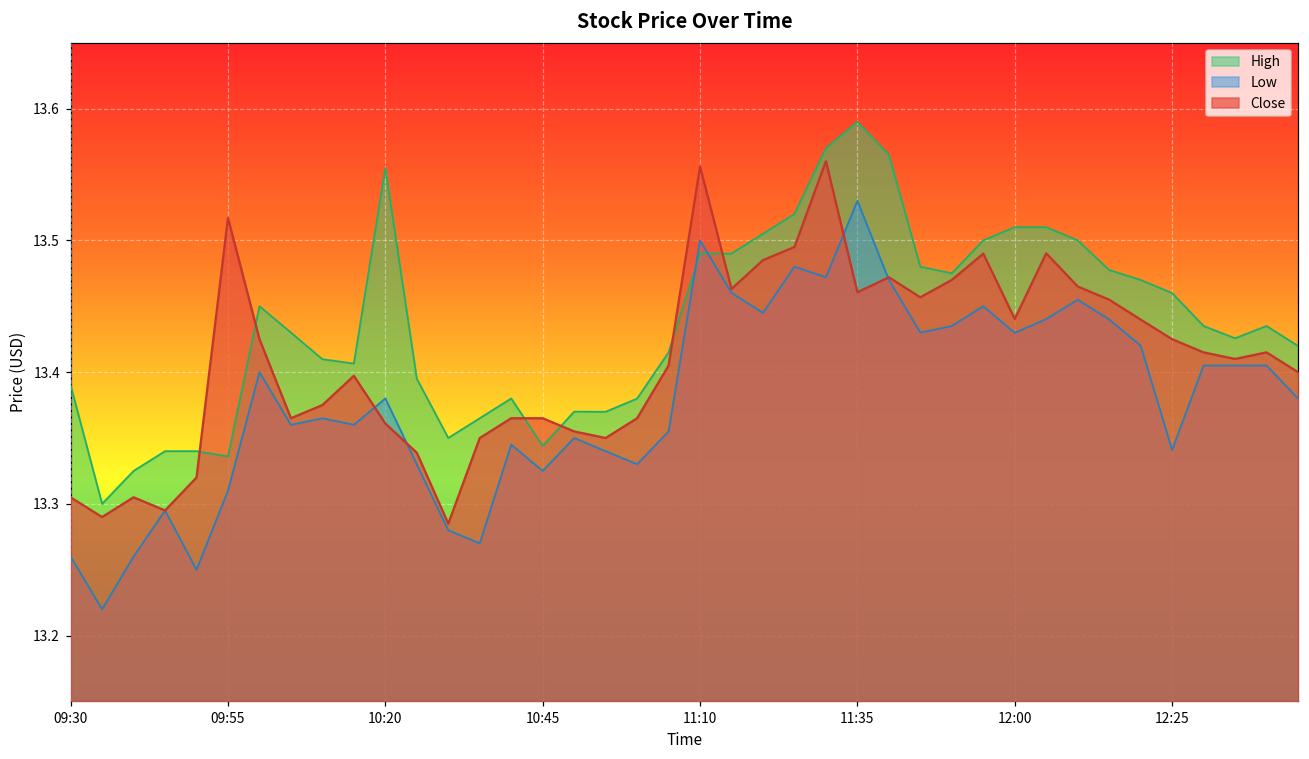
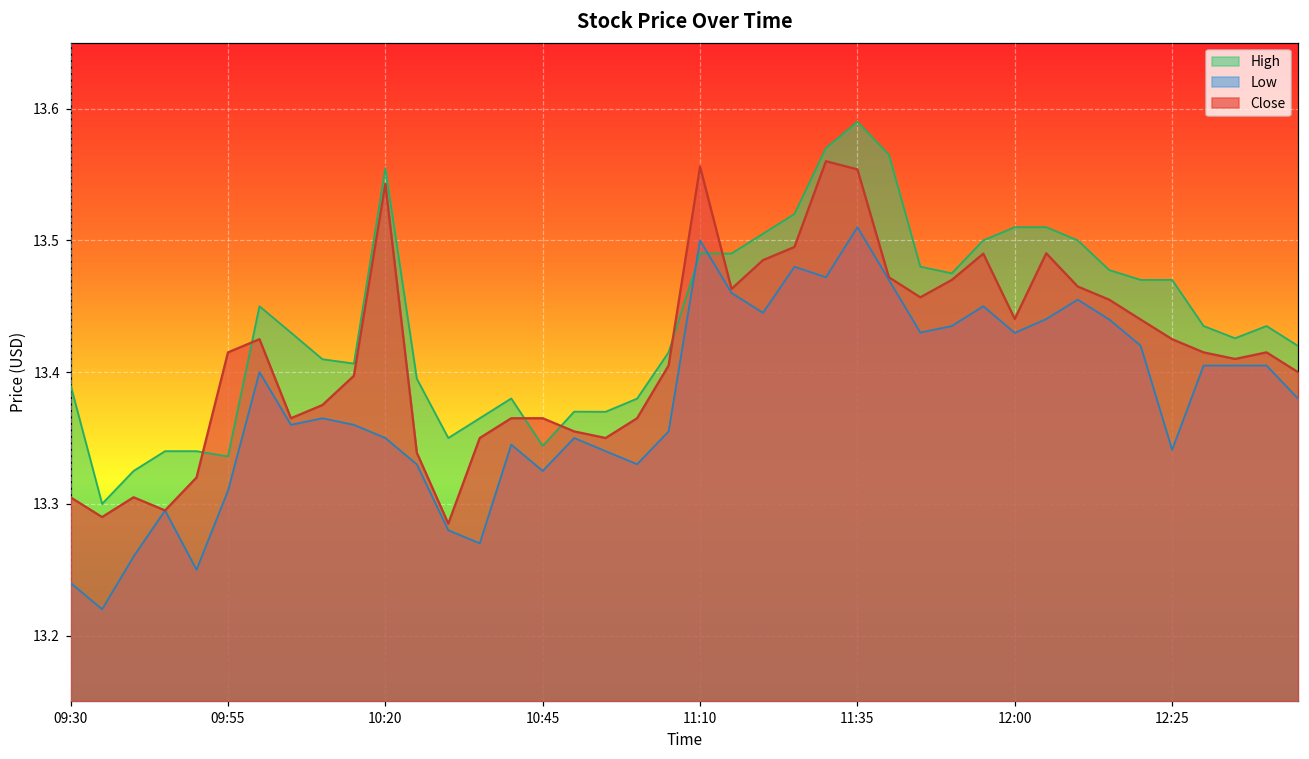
  {
    "High": {
      "09:30": 13.39,
      "09:55": 13.336,
      "10:20": 13.555,
      "10:45": 13.344,
      "11:10": 13.49,
      "11:35": 13.59,
      "12:00": 13.51,
-     "12:25": 13.46
+     "12:25": 13.47
    },
    "Low": {
-     "09:30": 13.26,
+     "09:30": 13.24,
      "09:55": 13.31,
-     "10:20": 13.38,
+     "10:20": 13.35,
      "10:45": 13.325,
      "11:10": 13.50,
-     "11:35": 13.53,
+     "11:35": 13.51,
      "12:00": 13.43,
      "12:25": 13.34
    },
    "Close": {
      "09:30": 13.305,
-     "09:55": 13.517,
-     "10:20": 13.361,
+     "09:55": 13.415,
+     "10:20": 13.543,
      "10:45": 13.365,
      "11:10": 13.556,
-     "11:35": 13.461,
+     "11:35": 13.554,
      "12:00": 13.440,
      "12:25": 13.425
    }
  }
